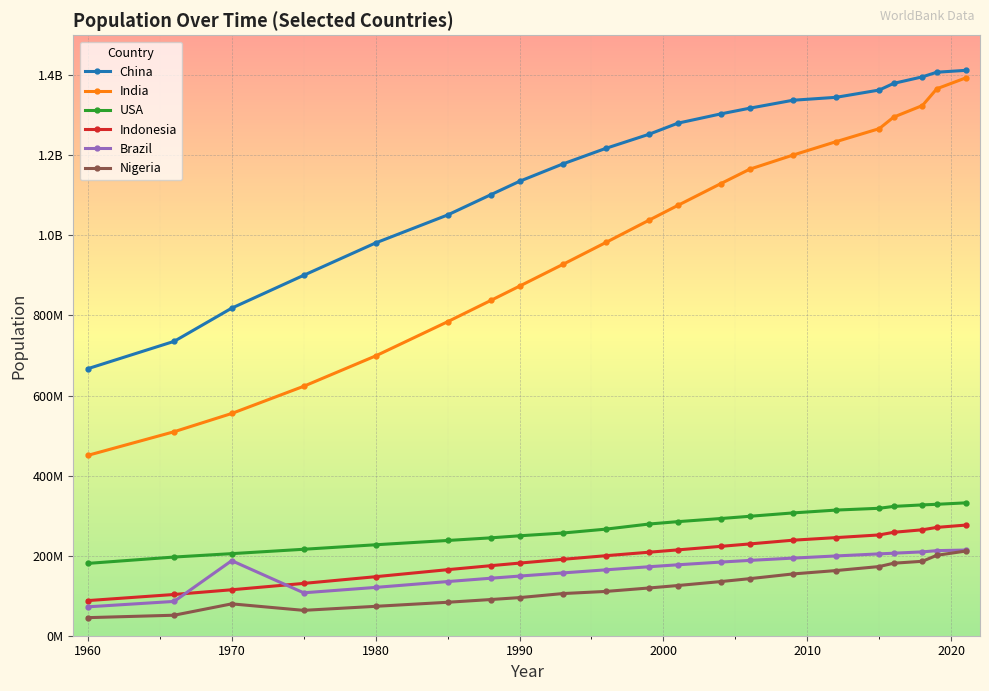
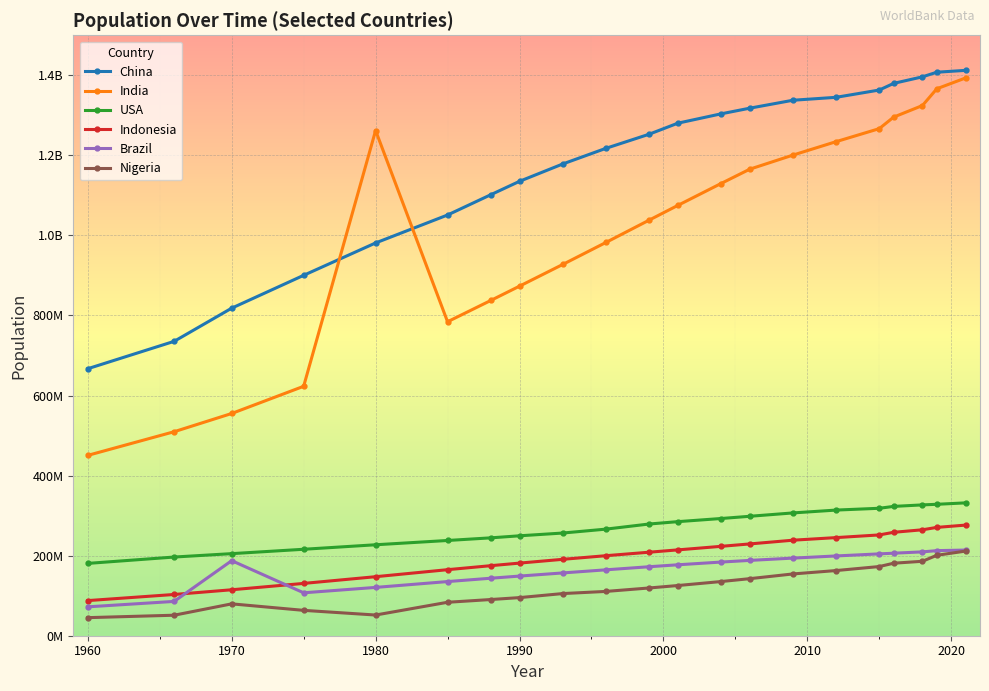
  {
    "China": {
      "1960": 670000000,
      "1970": 820000000,
      "1980": 980000000,
      "1990": 1140000000
    },
    "India": {
      "1960": 450000000,
      "1970": 560000000,
-     "1980": 700000000,
+     "1980": 1260000000,
      "1990": 870000000
    },
    "USA": {
      "1960": 180000000,
      "1970": 210000000,
      "1980": 230000000,
      "1990": 250000000
    },
    "Indonesia": {
      "1960": 90000000,
      "1970": 110000000,
      "1980": 150000000,
      "1990": 180000000
    },
    "Brazil": {
      "1960": 70000000,
      "1970": 190000000,
      "1980": 120000000,
      "1990": 150000000
    },
    "Nigeria": {
      "1960": 50000000,
      "1970": 80000000,
-     "1980": 70000000,
+     "1980": 50000000,
      "1990": 100000000
    }
  }
